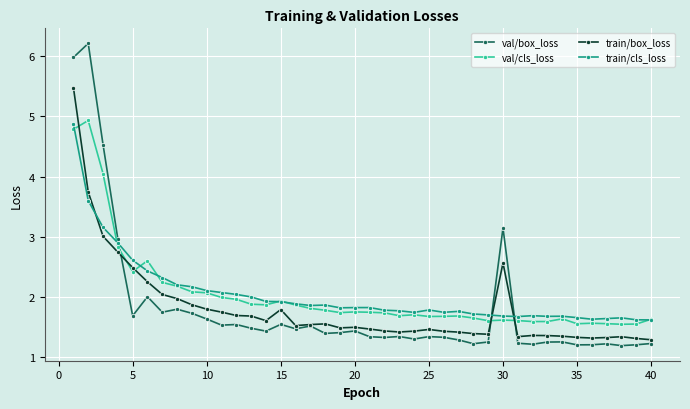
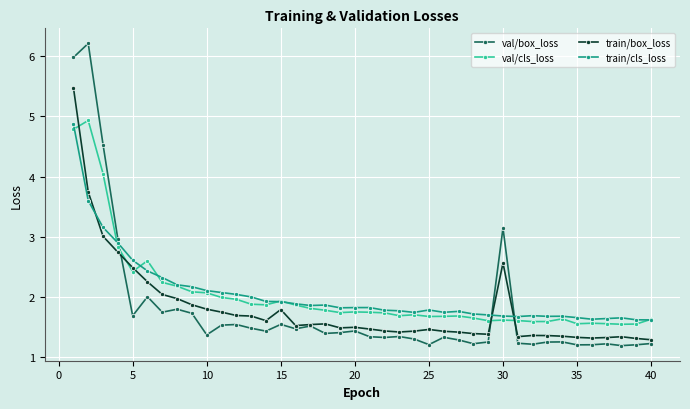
  {
    "val/box_loss": {
      "5": 1.7,
-     "10": 1.6,
+     "10": 1.4,
      "15": 1.5,
      "20": 1.4,
-     "25": 1.3,
+     "25": 1.2,
      "30": 3.1,
      "35": 1.2,
      "40": 1.2
    },
    "train/box_loss": {
      "5": 2.5,
      "10": 1.8,
      "15": 1.8,
      "20": 1.5,
      "25": 1.5,
      "30": 2.6,
      "35": 1.3,
      "40": 1.3
    }
  }
